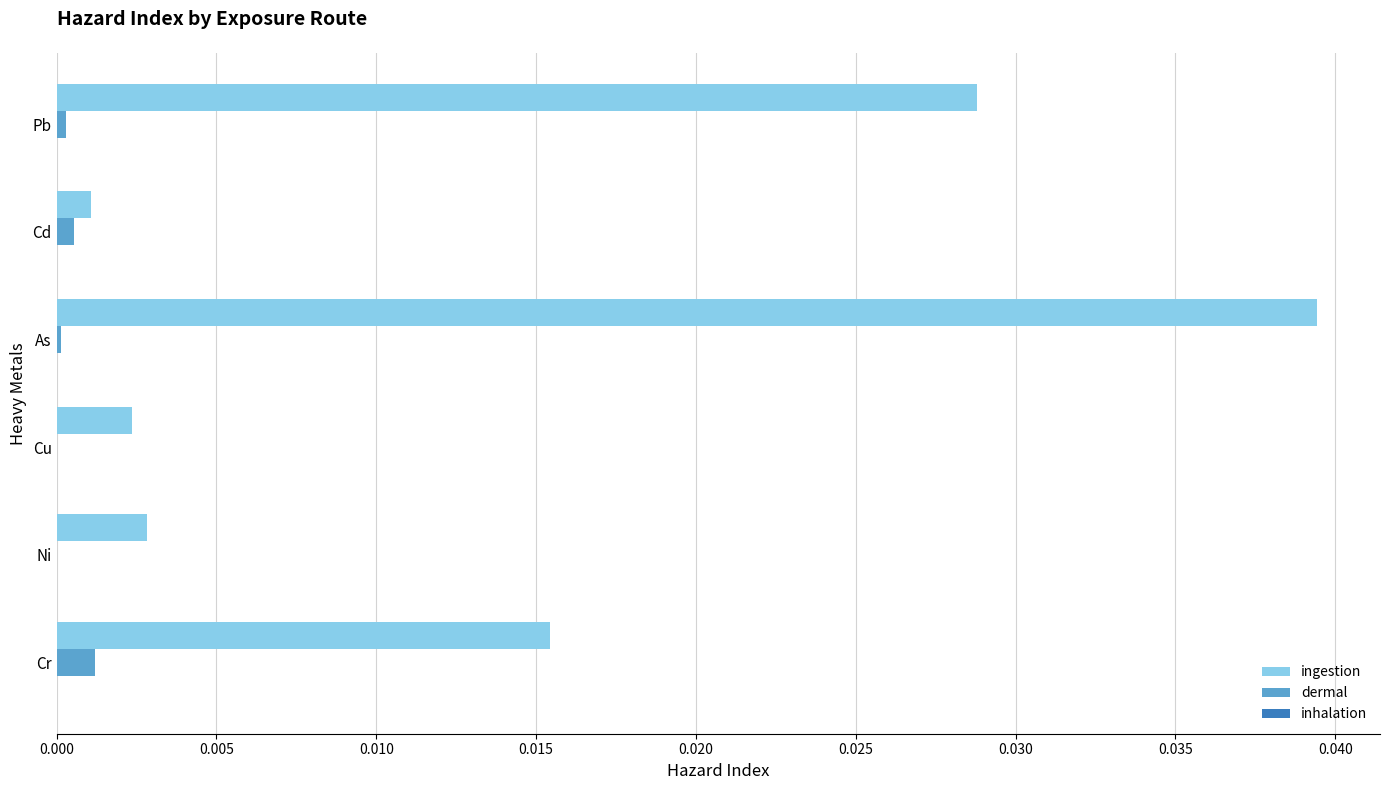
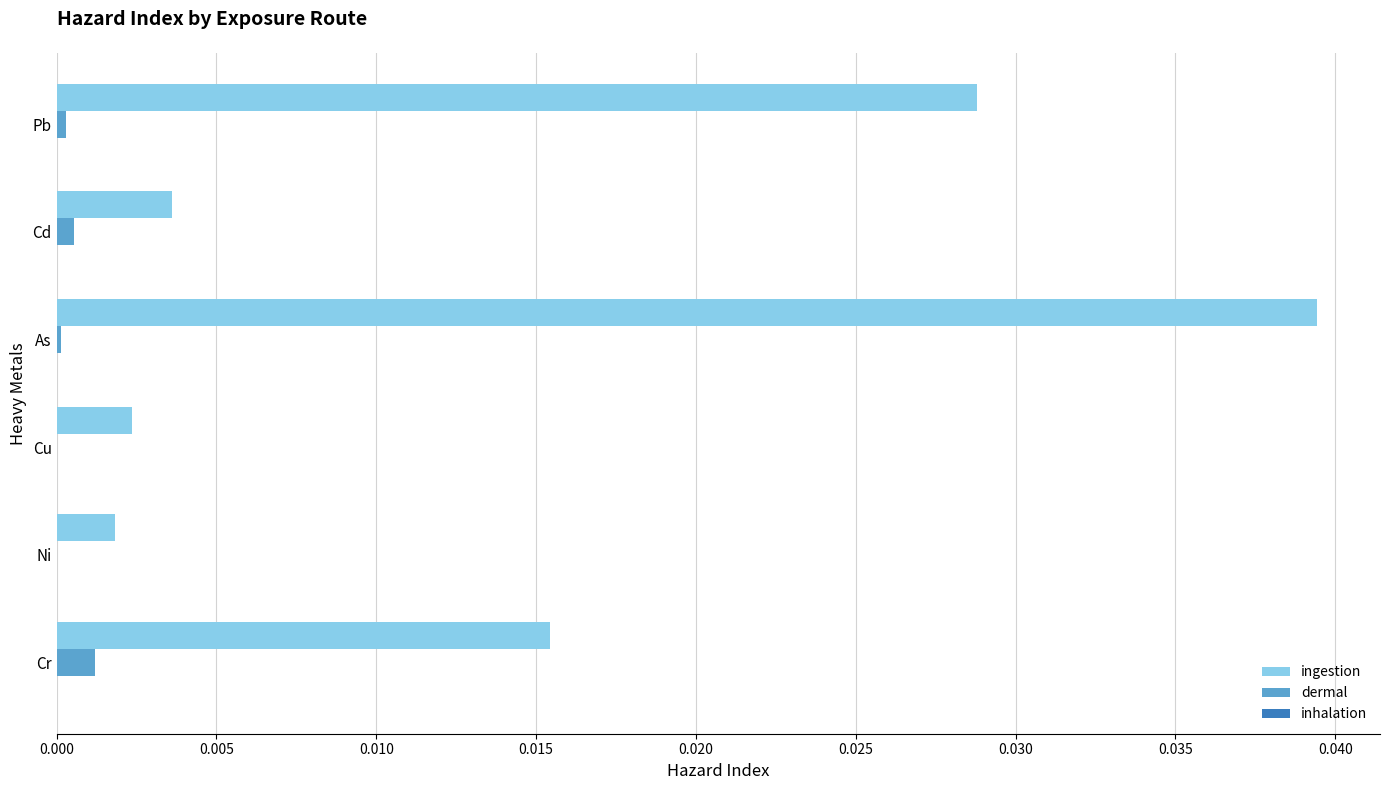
  {
    "ingestion": {
      "Pb": 0.0288,
-     "Cd": 0.0011,
+     "Cd": 0.0036,
      "As": 0.0394,
      "Cu": 0.0023,
-     "Ni": 0.0028,
+     "Ni": 0.0018,
      "Cr": 0.0154
    }
  }
